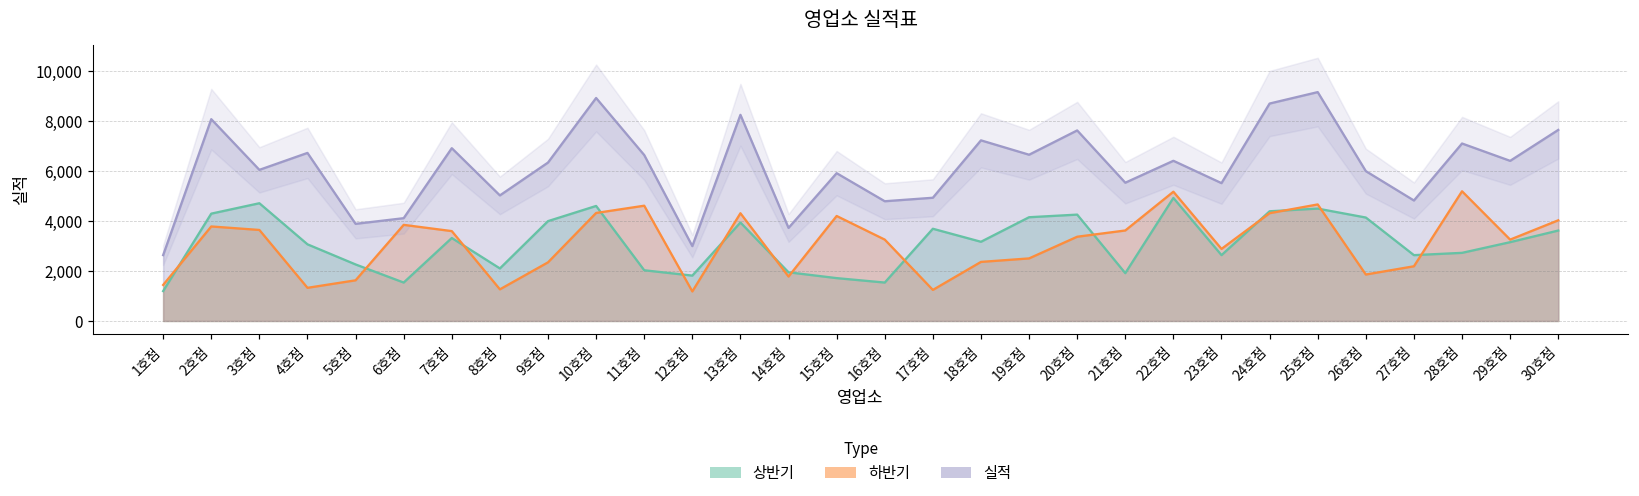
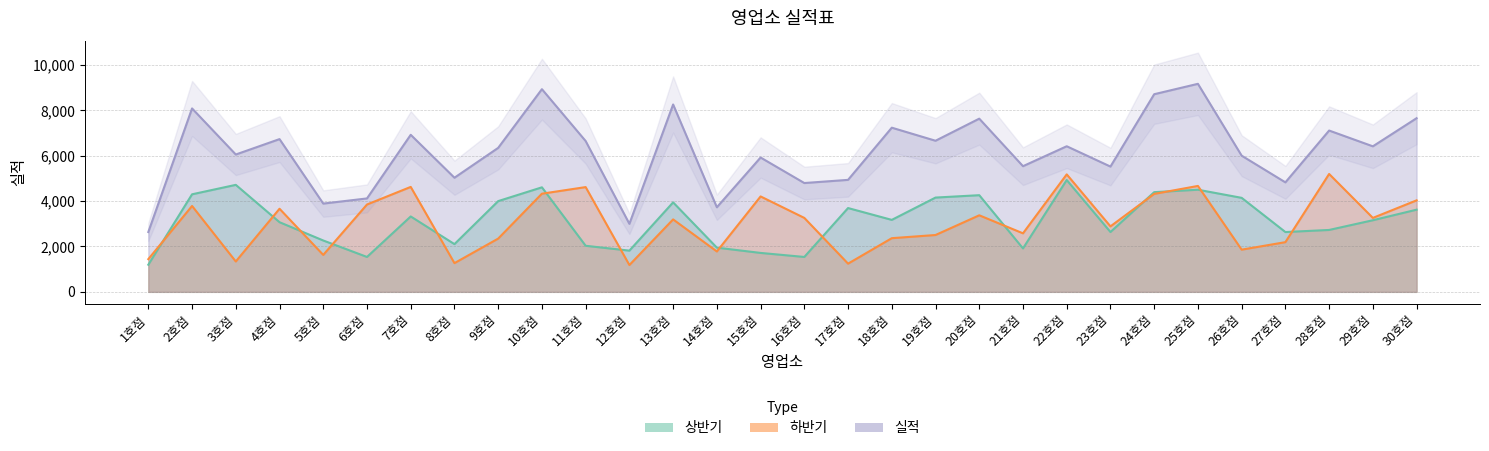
  {
    "하반기": {
      "1호점": "1,400",
      "2호점": "3,800",
-     "3호점": "3,600",
-     "4호점": "1,300",
+     "3호점": "1,300",
+     "4호점": "3,700",
      "5호점": "1,600",
      "6호점": "3,900",
-     "7호점": "3,600",
+     "7호점": "4,600",
      "8호점": "1,300",
      "9호점": "2,300",
      "10호점": "4,300",
      "11호점": "4,600",
      "12호점": "1,200",
-     "13호점": "4,300",
+     "13호점": "3,200",
      "14호점": "1,800",
      "15호점": "4,200",
      "16호점": "3,300",
      "17호점": "1,200",
      "18호점": "2,400",
      "19호점": "2,500",
      "20호점": "3,400",
-     "21호점": "3,600",
+     "21호점": "2,600",
      "22호점": "5,200",
      "23호점": "2,900",
      "25호점": "4,700",
      "26호점": "1,900",
      "27호점": "2,200",
      "28호점": "5,200",
      "30호점": "4,000"
    }
  }
